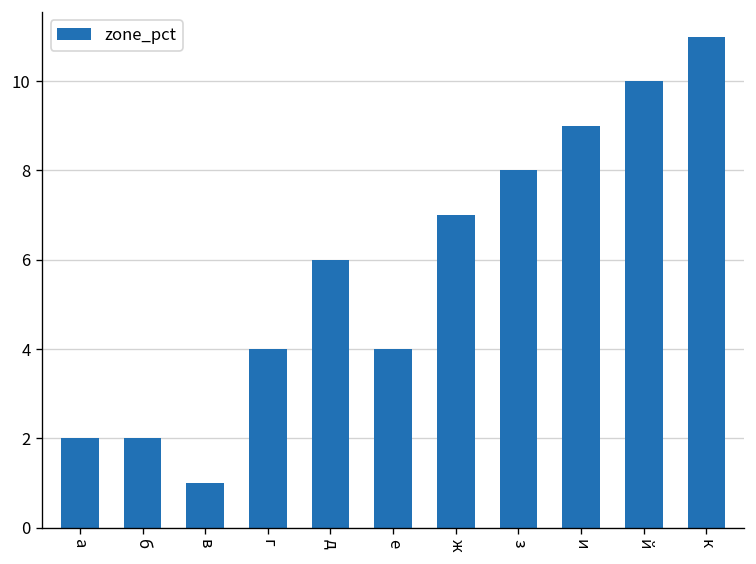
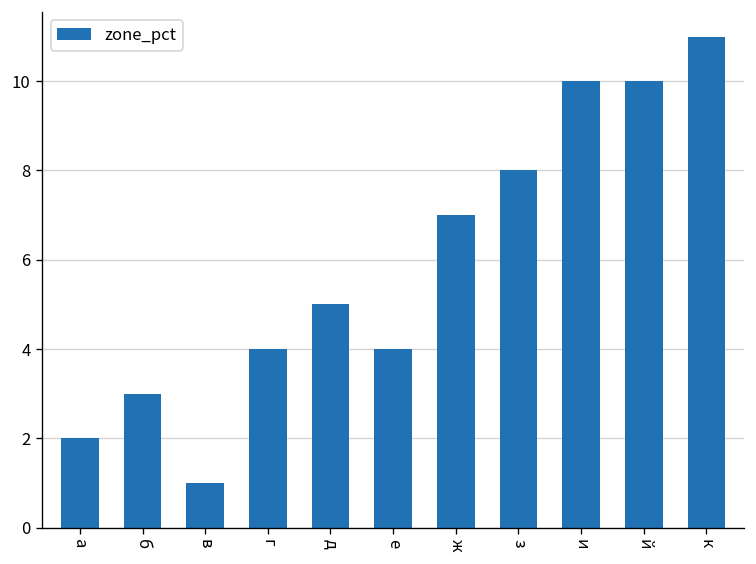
  {
    "а": 2,
-   "б": 2,
+   "б": 3,
    "в": 1,
    "г": 4,
-   "д": 6,
+   "д": 5,
    "е": 4,
    "ж": 7,
    "з": 8,
-   "и": 9,
+   "и": 10,
    "й": 10,
    "к": 11
  }
